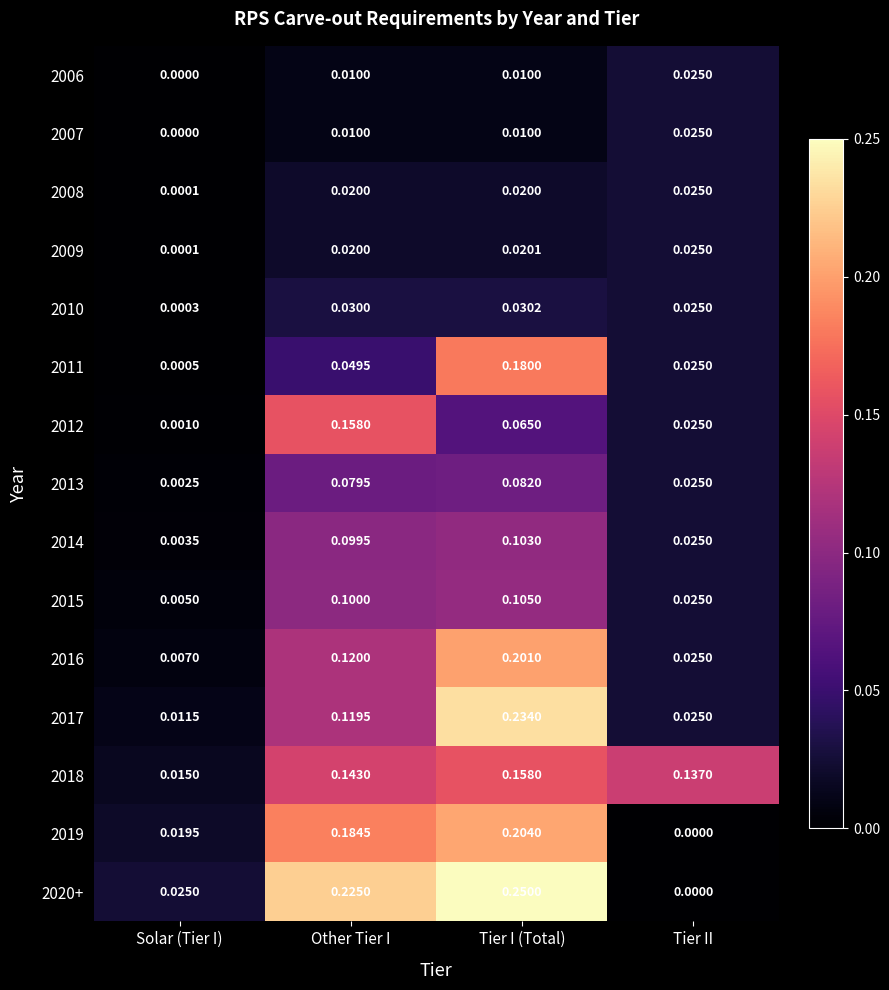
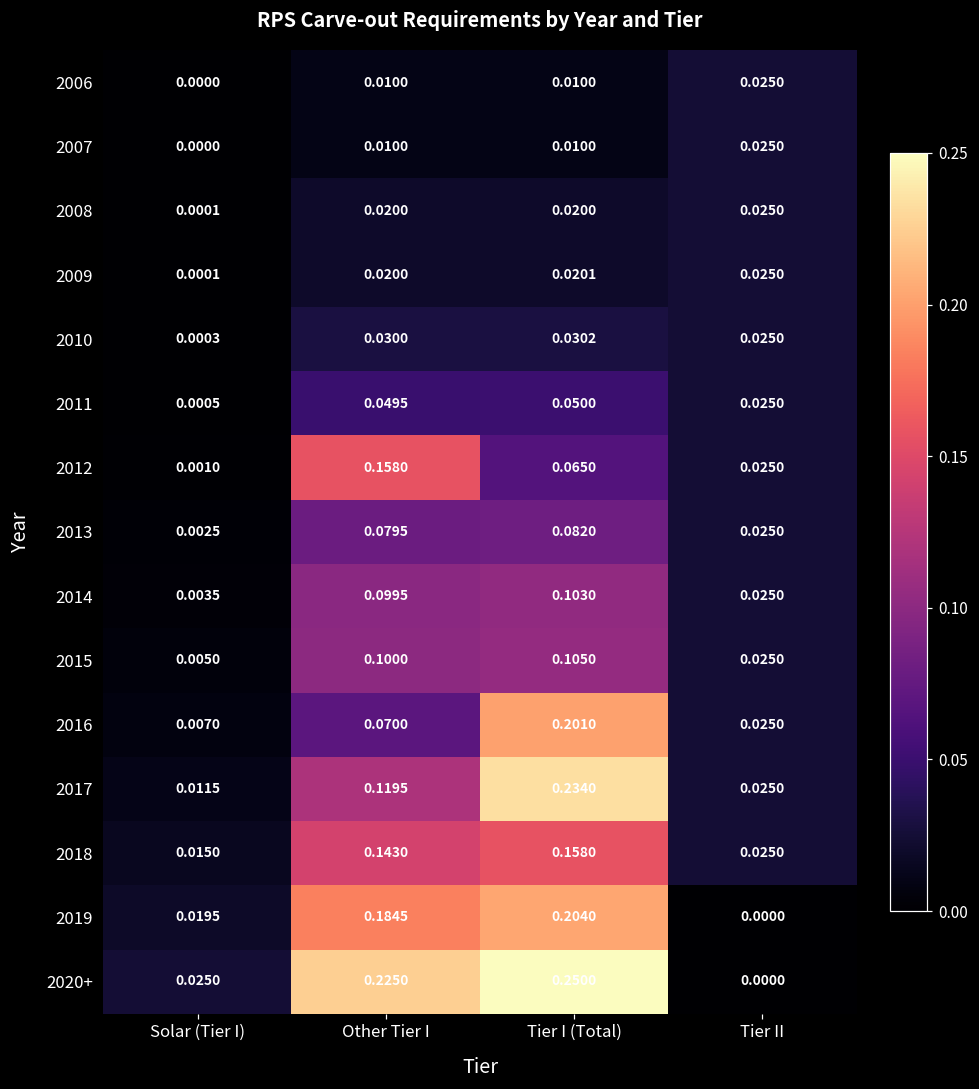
  {
    "2006": {
      "Solar (Tier I)": 0.0000,
      "Other Tier I": 0.0100,
      "Tier I (Total)": 0.0100,
      "Tier II": 0.0250
    },
    "2007": {
      "Solar (Tier I)": 0.0000,
      "Other Tier I": 0.0100,
      "Tier I (Total)": 0.0100,
      "Tier II": 0.0250
    },
    "2008": {
      "Solar (Tier I)": 0.0001,
      "Other Tier I": 0.0200,
      "Tier I (Total)": 0.0200,
      "Tier II": 0.0250
    },
    "2009": {
      "Solar (Tier I)": 0.0001,
      "Other Tier I": 0.0200,
      "Tier I (Total)": 0.0201,
      "Tier II": 0.0250
    },
    "2010": {
      "Solar (Tier I)": 0.0003,
      "Other Tier I": 0.0300,
      "Tier I (Total)": 0.0302,
      "Tier II": 0.0250
    },
    "2011": {
      "Solar (Tier I)": 0.0005,
      "Other Tier I": 0.0495,
-     "Tier I (Total)": 0.1800,
+     "Tier I (Total)": 0.0500,
      "Tier II": 0.0250
    },
    "2012": {
      "Solar (Tier I)": 0.0010,
      "Other Tier I": 0.1580,
      "Tier I (Total)": 0.0650,
      "Tier II": 0.0250
    },
    "2013": {
      "Solar (Tier I)": 0.0025,
      "Other Tier I": 0.0795,
      "Tier I (Total)": 0.0820,
      "Tier II": 0.0250
    },
    "2014": {
      "Solar (Tier I)": 0.0035,
      "Other Tier I": 0.0995,
      "Tier I (Total)": 0.1030,
      "Tier II": 0.0250
    },
    "2015": {
      "Solar (Tier I)": 0.0050,
      "Other Tier I": 0.1000,
      "Tier I (Total)": 0.1050,
      "Tier II": 0.0250
    },
    "2016": {
      "Solar (Tier I)": 0.0070,
-     "Other Tier I": 0.1200,
+     "Other Tier I": 0.0700,
      "Tier I (Total)": 0.2010,
      "Tier II": 0.0250
    },
    "2017": {
      "Solar (Tier I)": 0.0115,
      "Other Tier I": 0.1195,
      "Tier I (Total)": 0.2340,
      "Tier II": 0.0250
    },
    "2018": {
      "Solar (Tier I)": 0.0150,
      "Other Tier I": 0.1430,
      "Tier I (Total)": 0.1580,
-     "Tier II": 0.1370
+     "Tier II": 0.0250
    },
    "2019": {
      "Solar (Tier I)": 0.0195,
      "Other Tier I": 0.1845,
      "Tier I (Total)": 0.2040,
      "Tier II": 0.0000
    },
    "2020+": {
      "Solar (Tier I)": 0.0250,
      "Other Tier I": 0.2250,
      "Tier I (Total)": 0.2500,
      "Tier II": 0.0000
    }
  }
